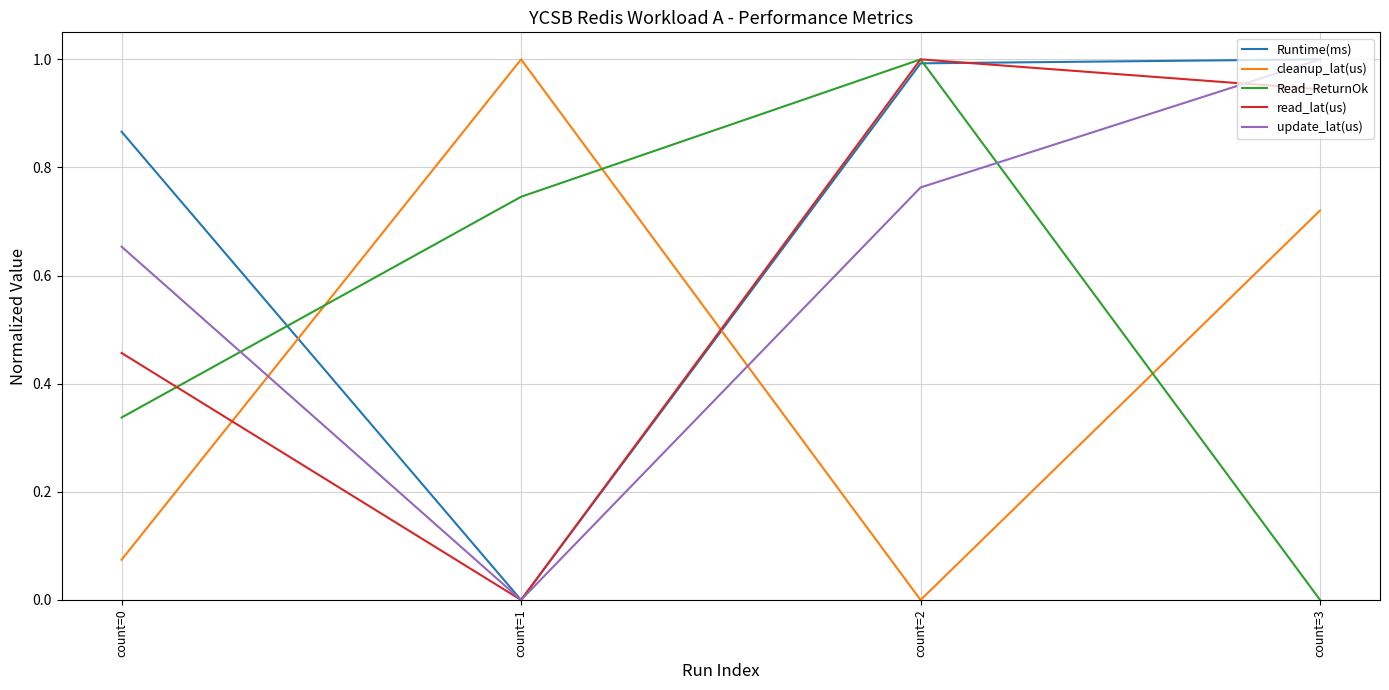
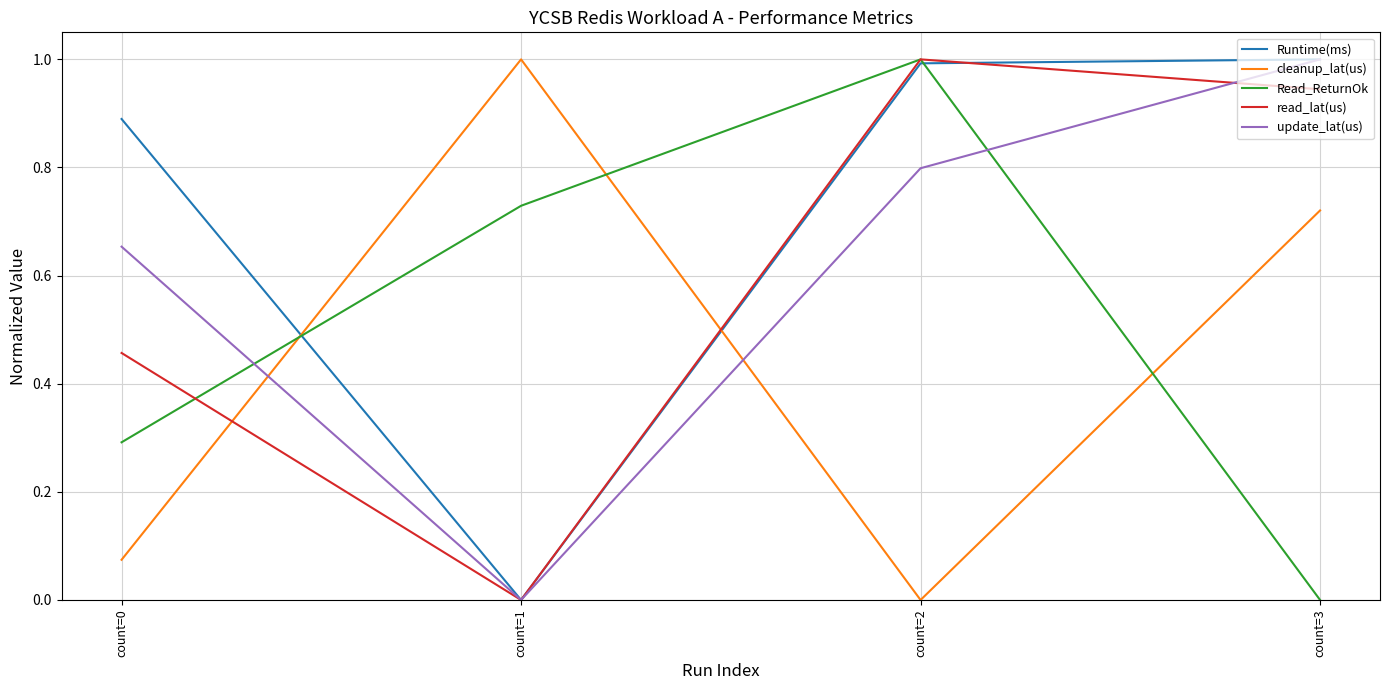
  {
    "Runtime(ms)": {
-     "count=0": 0.87,
+     "count=0": 0.89,
      "count=2": 0.99
    },
    "cleanup_lat(us)": {
      "count=0": 0.07,
      "count=1": 1.00,
      "count=2": 0.00,
      "count=3": 0.72
    },
    "Read_ReturnOk": {
-     "count=0": 0.34,
-     "count=1": 0.75,
+     "count=0": 0.29,
+     "count=1": 0.73,
      "count=3": 0.00
    },
    "read_lat(us)": {
      "count=0": 0.46
    },
    "update_lat(us)": {
      "count=0": 0.65,
-     "count=2": 0.76
+     "count=2": 0.80
    }
  }
